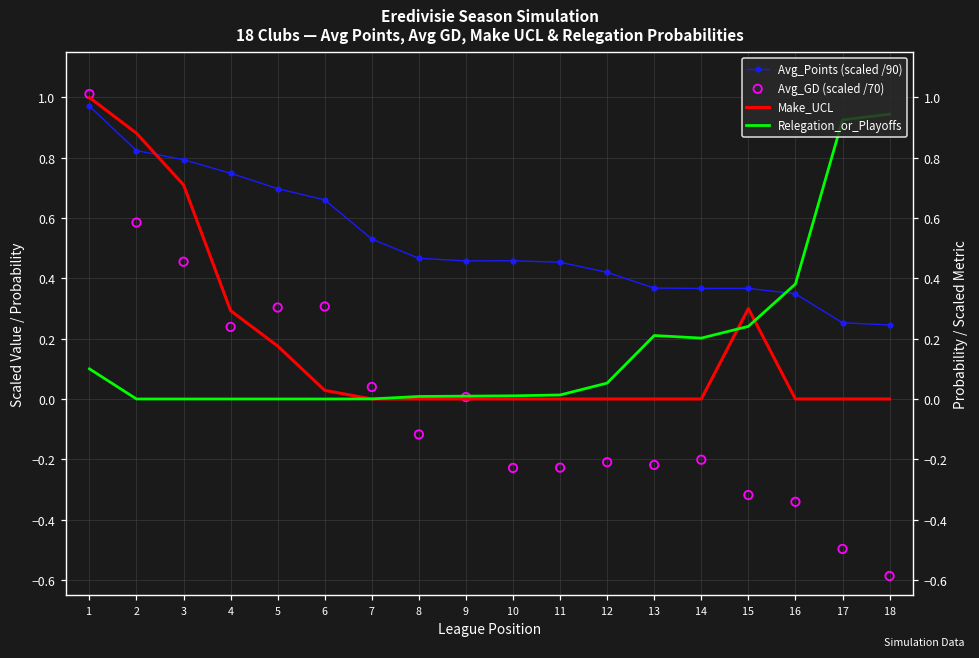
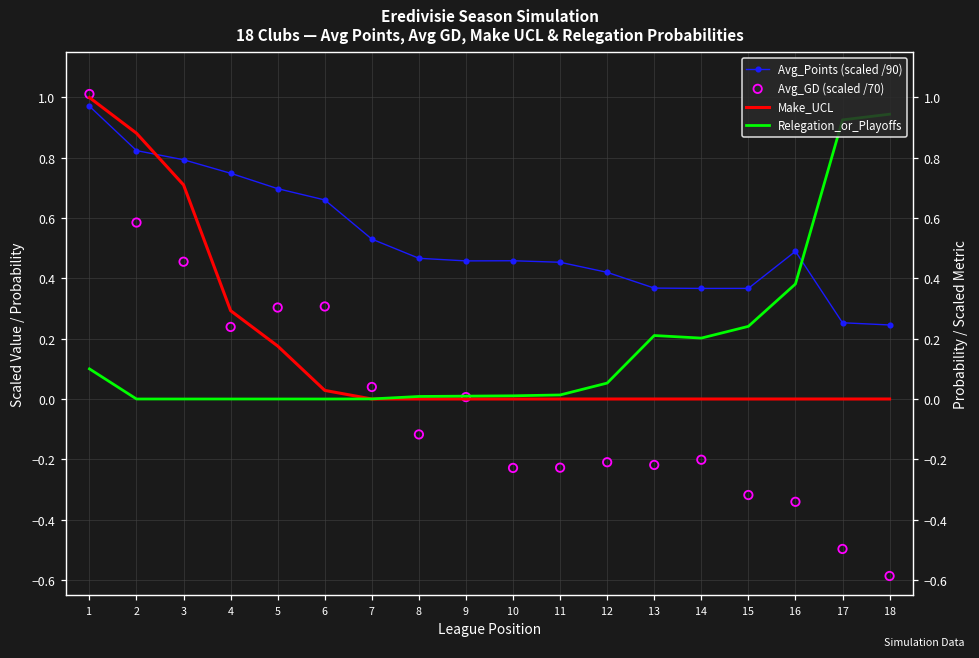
  {
    "Avg_Points (scaled /90)": {
      "1": 0.97,
      "2": 0.82,
      "3": 0.79,
      "4": 0.75,
      "5": 0.70,
      "6": 0.66,
      "7": 0.53,
      "8": 0.47,
      "9": 0.46,
      "10": 0.46,
      "11": 0.45,
      "12": 0.42,
      "13": 0.37,
      "14": 0.37,
      "15": 0.37,
-     "16": 0.35,
+     "16": 0.49,
      "17": 0.25,
      "18": 0.25
    },
    "Make_UCL": {
      "1": 1.0,
      "2": 0.88,
      "3": 0.71,
      "4": 0.3,
      "5": 0.18,
      "6": 0.03,
      "10": 0.0,
      "11": 0.0,
      "12": 0.0,
      "13": 0.0,
      "14": 0.0,
-     "15": 0.3,
+     "15": 0.0,
      "16": 0.0,
      "17": 0.0,
      "18": 0.0
    },
    "Relegation_or_Playoffs": {
      "1": 0.10,
      "2": 0.00,
      "3": 0.00,
      "4": 0.00,
      "5": 0.00,
      "6": 0.00,
      "10": 0.01,
      "11": 0.01,
      "12": 0.05,
      "13": 0.21,
      "14": 0.20,
      "15": 0.24,
      "16": 0.38
    }
  }
